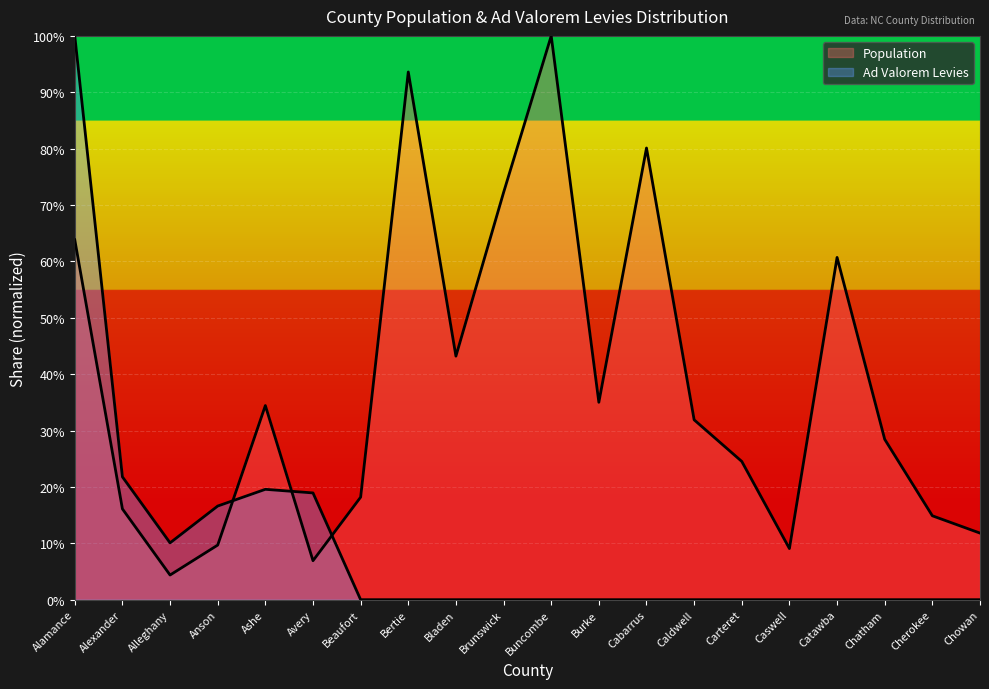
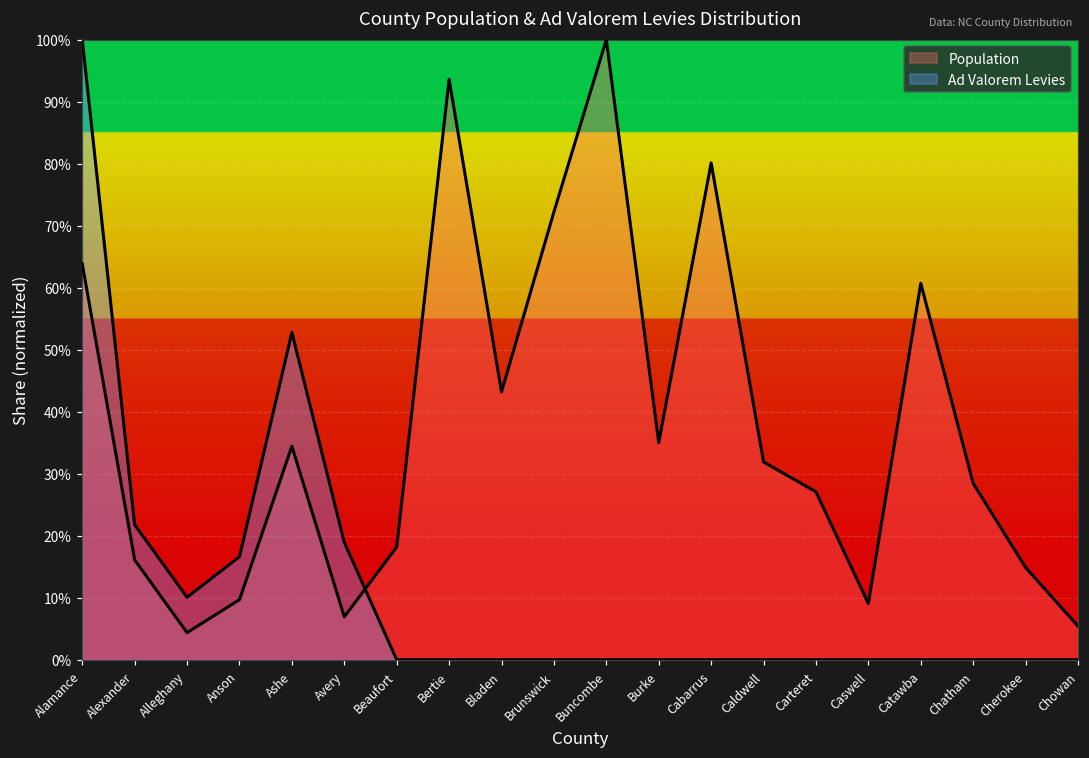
  {
    "Population": {
      "Alamance": "64%",
      "Alexander": "16%",
      "Alleghany": "4%",
      "Anson": "10%",
      "Ashe": "34%",
      "Avery": "7%",
      "Beaufort": "18%",
      "Bertie": "94%",
      "Bladen": "43%",
      "Brunswick": "72%",
      "Buncombe": "100%",
      "Burke": "35%",
      "Cabarrus": "80%",
      "Caldwell": "32%",
-     "Carteret": "25%",
+     "Carteret": "27%",
      "Caswell": "9%",
      "Catawba": "61%",
      "Chatham": "28%",
      "Cherokee": "15%",
-     "Chowan": "12%"
+     "Chowan": "5%"
    },
    "Ad Valorem Levies": {
      "Alamance": "100%",
      "Alexander": "22%",
      "Alleghany": "10%",
      "Anson": "17%",
-     "Ashe": "20%",
+     "Ashe": "53%",
      "Avery": "19%",
      "Beaufort": "0%",
      "Bertie": "0%",
      "Bladen": "0%",
      "Brunswick": "0%",
      "Buncombe": "0%",
      "Burke": "0%",
      "Cabarrus": "0%",
      "Caldwell": "0%",
      "Carteret": "0%",
      "Caswell": "0%",
      "Catawba": "0%",
      "Chatham": "0%",
      "Cherokee": "0%",
      "Chowan": "0%"
    }
  }
